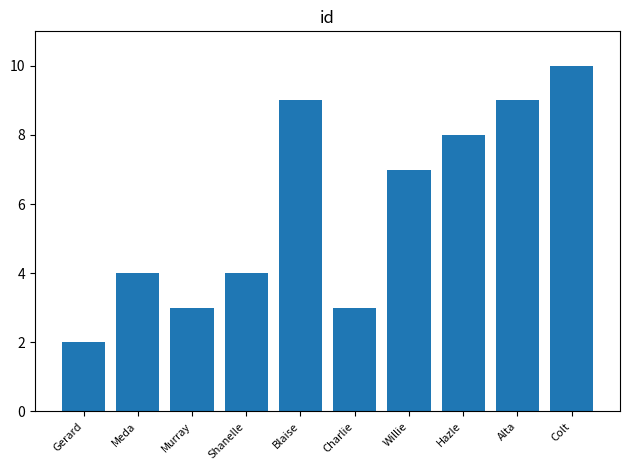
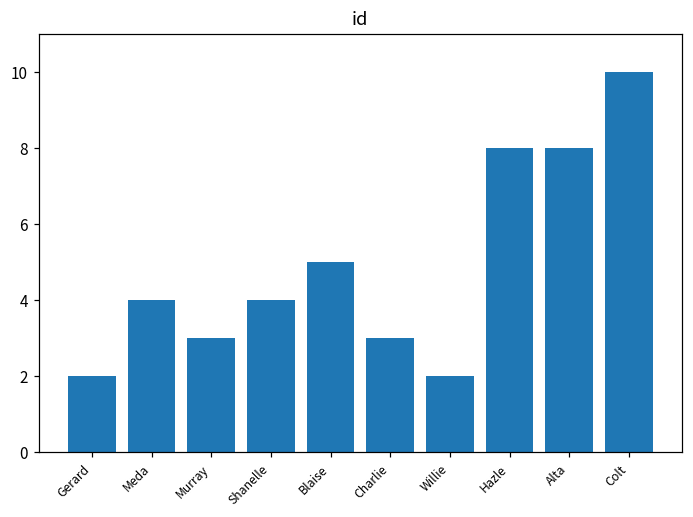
  {
    "Gerard": 2,
    "Meda": 4,
    "Murray": 3,
    "Shanelle": 4,
-   "Blaise": 9,
+   "Blaise": 5,
    "Charlie": 3,
-   "Willie": 7,
+   "Willie": 2,
    "Hazle": 8,
-   "Alta": 9,
+   "Alta": 8,
    "Colt": 10
  }
